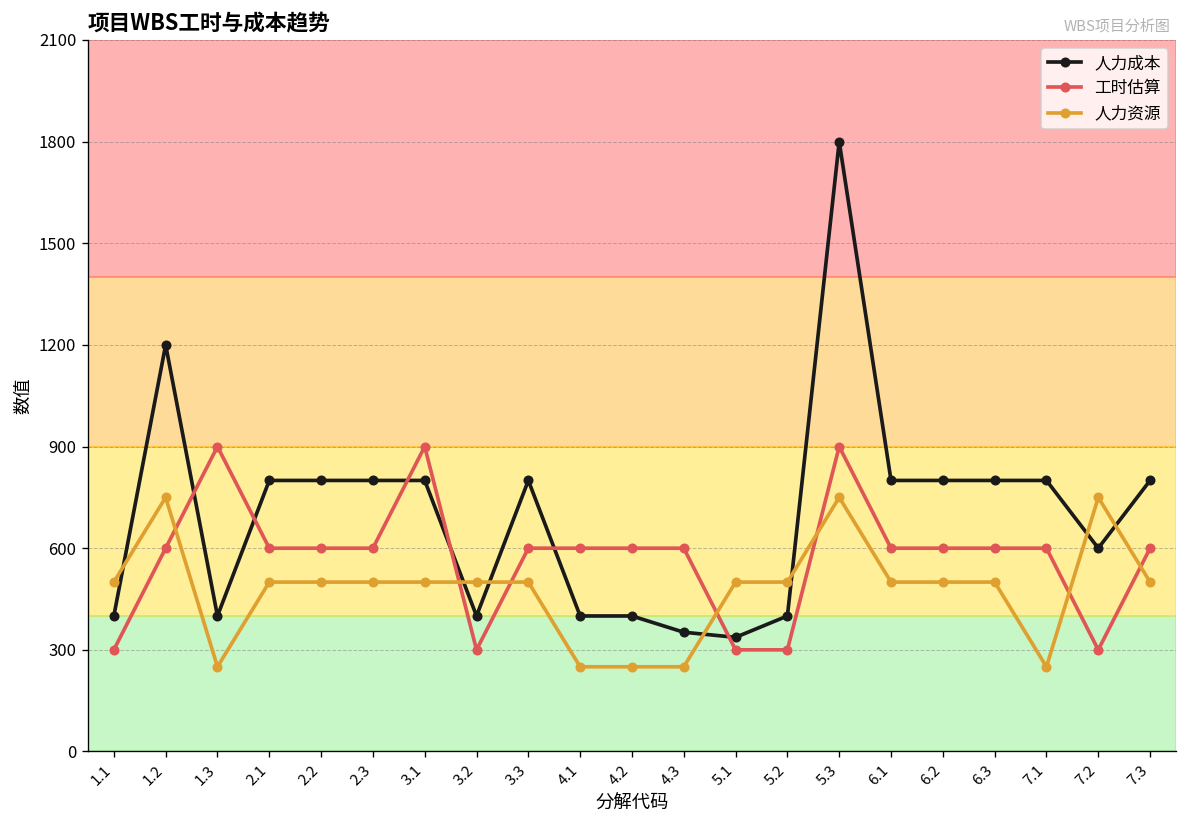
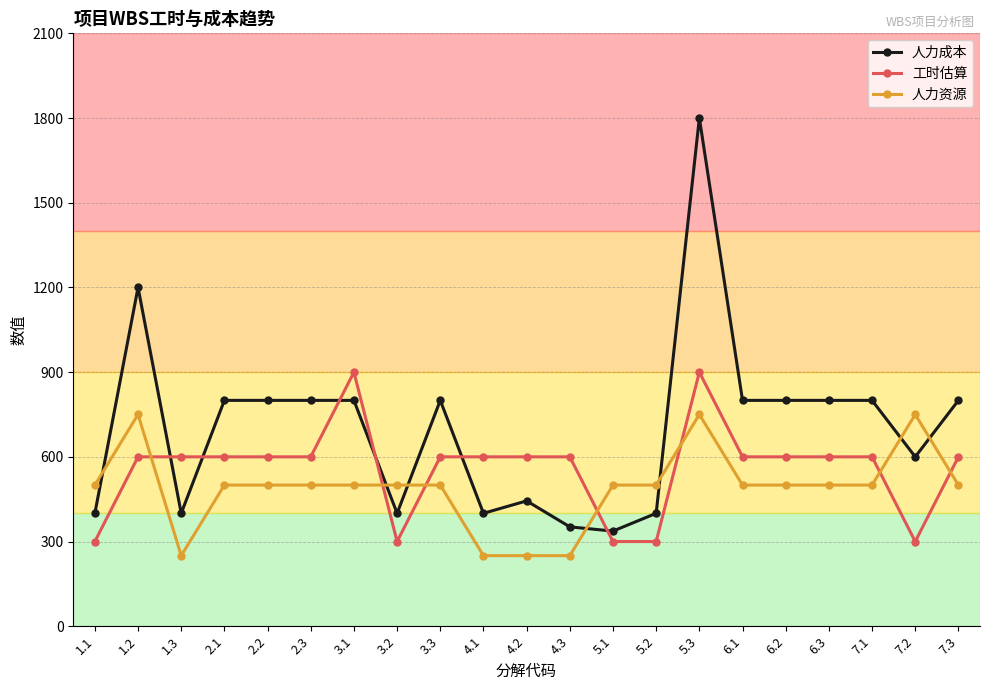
  {
    "人力成本": {
      "1.1": 400,
      "1.2": 1200,
      "1.3": 400,
      "2.1": 800,
      "2.2": 800,
      "2.3": 800,
      "3.1": 800,
      "3.2": 400,
      "3.3": 800,
      "4.1": 400,
-     "4.2": 400,
+     "4.2": 440,
      "4.3": 350,
      "5.1": 340,
      "5.2": 400,
      "5.3": 1800,
      "6.1": 800,
      "6.2": 800,
      "6.3": 800,
      "7.1": 800,
      "7.2": 600,
      "7.3": 800
    },
    "工时估算": {
      "1.1": 300,
      "1.2": 600,
-     "1.3": 900,
+     "1.3": 600,
      "2.1": 600,
      "2.2": 600,
      "2.3": 600,
      "3.1": 900,
      "3.2": 300,
      "3.3": 600,
      "4.1": 600,
      "4.2": 600,
      "4.3": 600,
      "5.1": 300,
      "5.2": 300,
      "5.3": 900,
      "6.1": 600,
      "6.2": 600,
      "6.3": 600,
      "7.1": 600,
      "7.2": 300,
      "7.3": 600
    },
    "人力资源": {
      "1.1": 500,
      "1.2": 750,
      "1.3": 250,
      "2.1": 500,
      "2.2": 500,
      "2.3": 500,
      "3.1": 500,
      "3.2": 500,
      "3.3": 500,
      "4.1": 250,
      "4.2": 250,
      "4.3": 250,
      "5.1": 500,
      "5.2": 500,
      "5.3": 750,
      "6.1": 500,
      "6.2": 500,
      "6.3": 500,
-     "7.1": 250,
+     "7.1": 500,
      "7.2": 750,
      "7.3": 500
    }
  }
